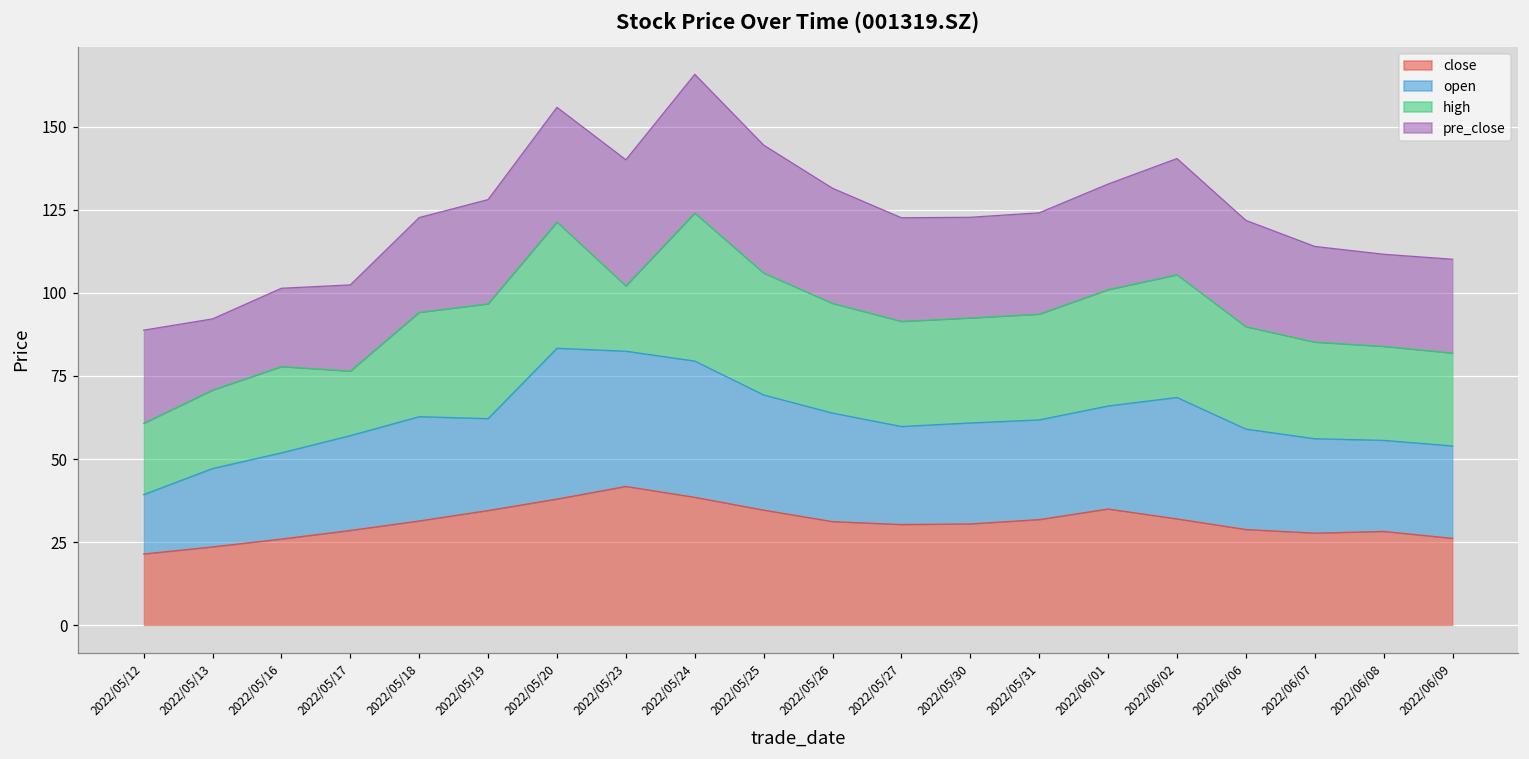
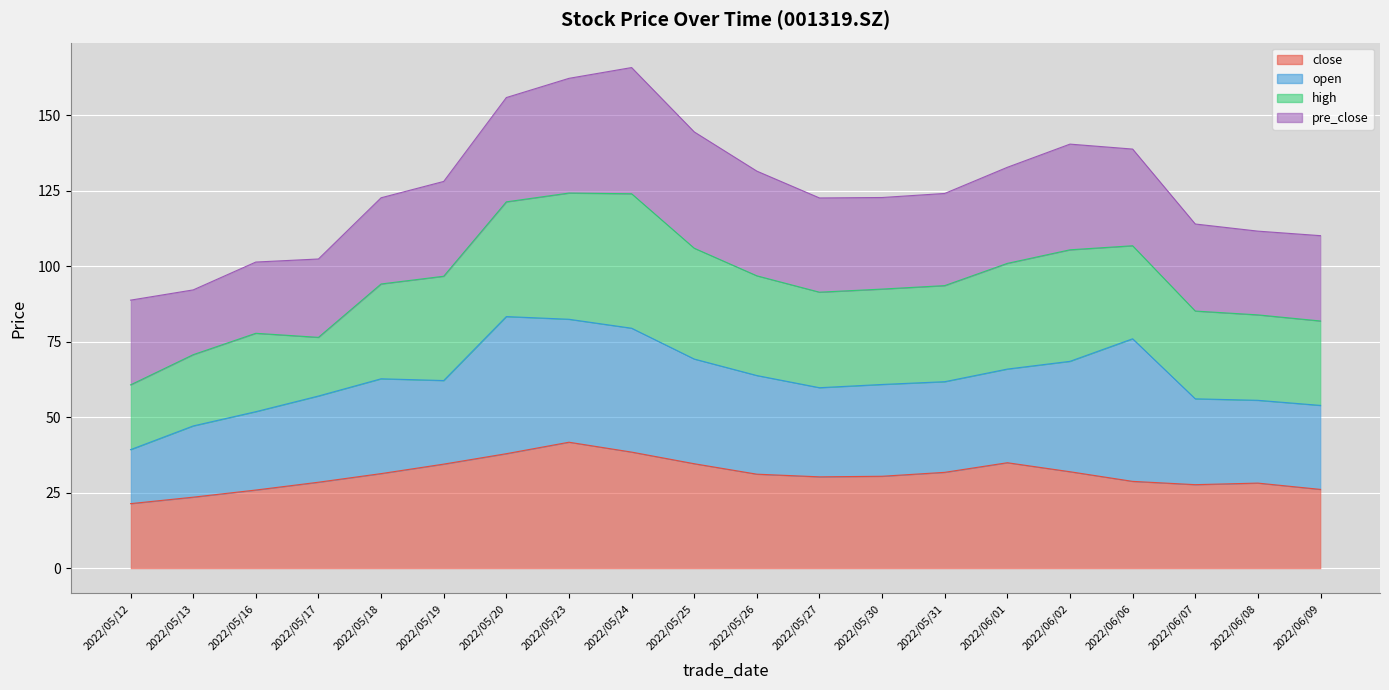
  {
    "close": {
      "2022/05/12": 21,
      "2022/05/13": 24,
      "2022/05/16": 26,
      "2022/05/17": 29,
      "2022/05/18": 31,
      "2022/05/19": 35,
      "2022/05/20": 38,
      "2022/05/23": 42,
      "2022/05/24": 39,
      "2022/05/25": 35,
      "2022/05/26": 31,
      "2022/05/27": 30,
      "2022/05/30": 31,
      "2022/05/31": 32,
      "2022/06/01": 35,
      "2022/06/02": 32,
      "2022/06/06": 29,
      "2022/06/07": 28,
      "2022/06/08": 28,
      "2022/06/09": 26
    },
    "open": {
      "2022/05/12": 18,
      "2022/05/13": 24,
      "2022/05/16": 26,
      "2022/05/17": 29,
      "2022/05/18": 31,
      "2022/05/19": 28,
      "2022/05/20": 45,
      "2022/05/23": 41,
      "2022/05/24": 41,
      "2022/05/25": 35,
      "2022/05/26": 33,
      "2022/05/27": 30,
      "2022/05/30": 30,
      "2022/05/31": 30,
      "2022/06/01": 31,
      "2022/06/02": 37,
-     "2022/06/06": 30,
+     "2022/06/06": 47,
      "2022/06/07": 28,
      "2022/06/08": 27,
      "2022/06/09": 28
    },
    "high": {
      "2022/05/12": 21,
      "2022/05/13": 24,
      "2022/05/16": 26,
      "2022/05/17": 19,
      "2022/05/18": 31,
      "2022/05/19": 35,
      "2022/05/20": 38,
-     "2022/05/23": 20,
+     "2022/05/23": 42,
      "2022/05/24": 45,
      "2022/05/25": 37,
      "2022/05/26": 33,
      "2022/05/27": 32,
      "2022/05/30": 32,
      "2022/05/31": 32,
      "2022/06/01": 35,
      "2022/06/02": 37,
      "2022/06/06": 31,
      "2022/06/07": 29,
      "2022/06/08": 28,
      "2022/06/09": 28
    },
    "pre_close": {
      "2022/05/12": 28,
      "2022/05/13": 21,
      "2022/05/16": 24,
      "2022/05/17": 26,
      "2022/05/18": 29,
      "2022/05/19": 31,
      "2022/05/20": 35,
      "2022/05/23": 38,
      "2022/05/24": 42,
      "2022/05/25": 39,
      "2022/05/26": 35,
      "2022/05/27": 31,
      "2022/05/30": 30,
      "2022/05/31": 31,
      "2022/06/01": 32,
      "2022/06/02": 35,
      "2022/06/06": 32,
      "2022/06/07": 29,
      "2022/06/08": 28,
      "2022/06/09": 28
    }
  }
